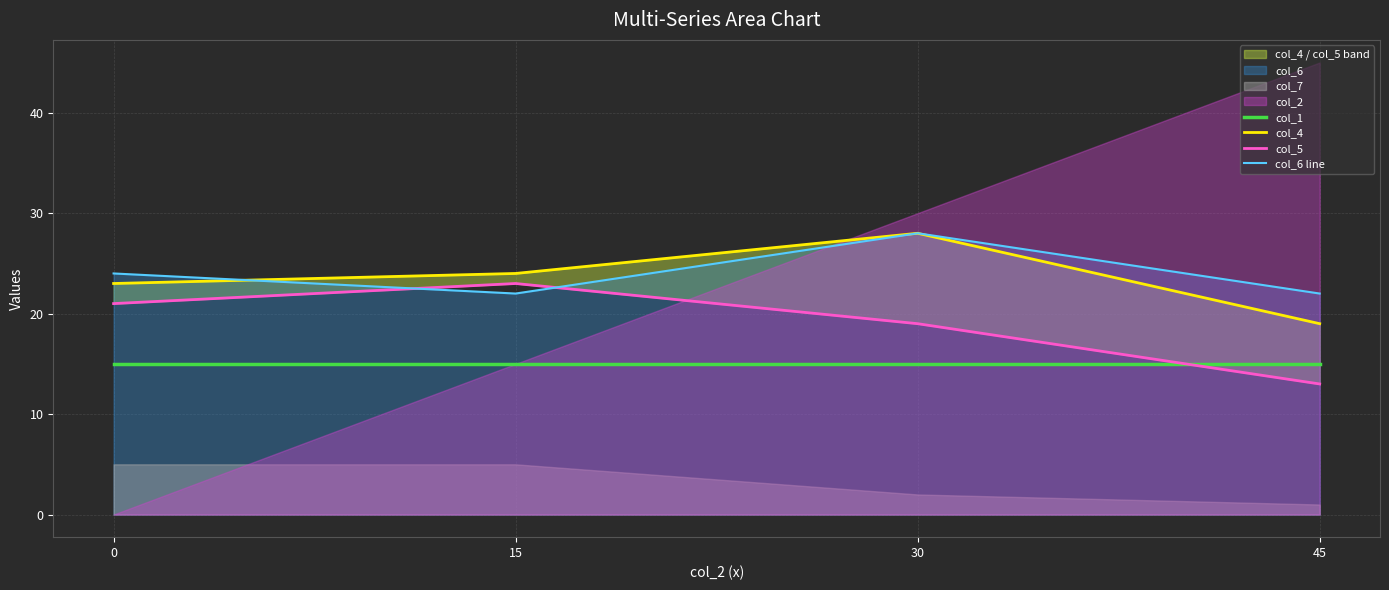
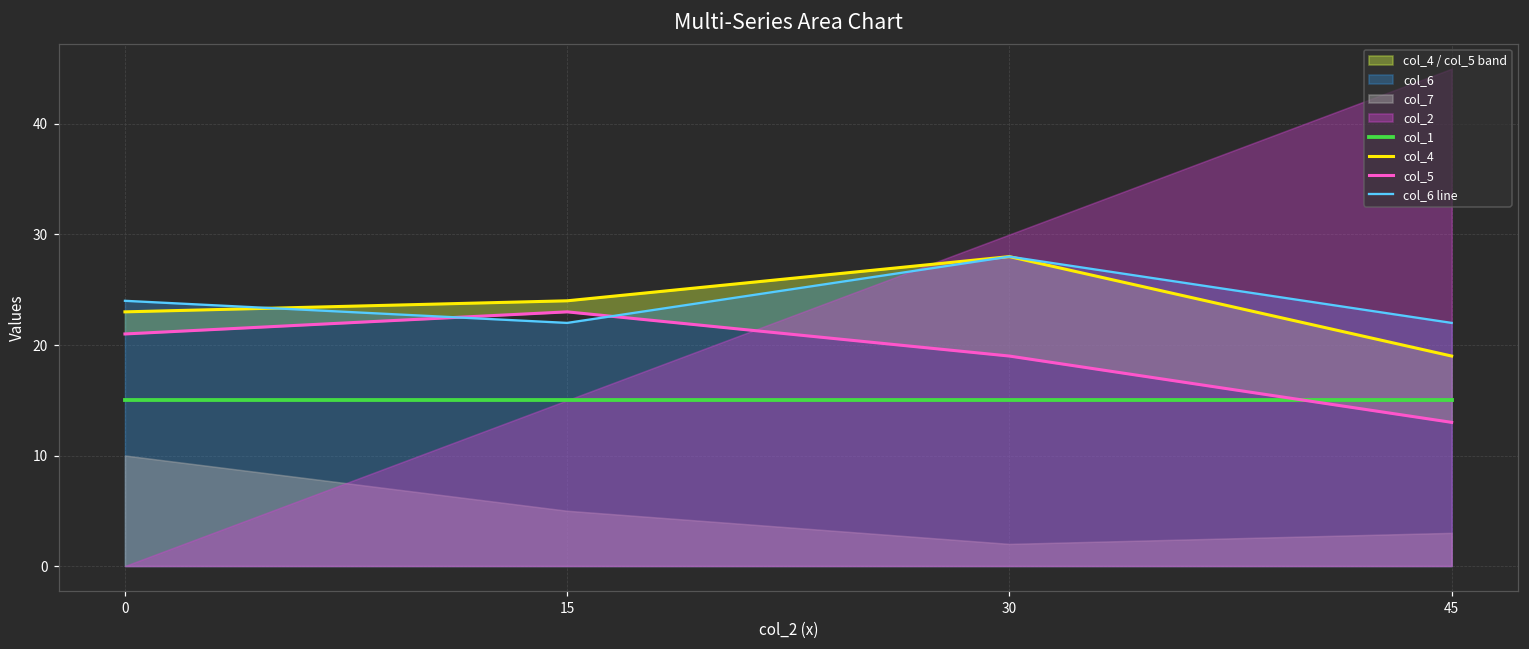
  {
    "col_1": {
      "0": 15,
      "30": 15,
      "45": 15
    },
    "col_4 / col_5 band": {
      "0": 23,
      "15": 24,
      "45": 19
    },
    "col_6": {
      "0": 24,
      "15": 22,
      "45": 22
    },
    "col_7": {
-     "0": 5,
+     "0": 10,
      "15": 5,
      "30": 2,
-     "45": 1
+     "45": 3
    }
  }
